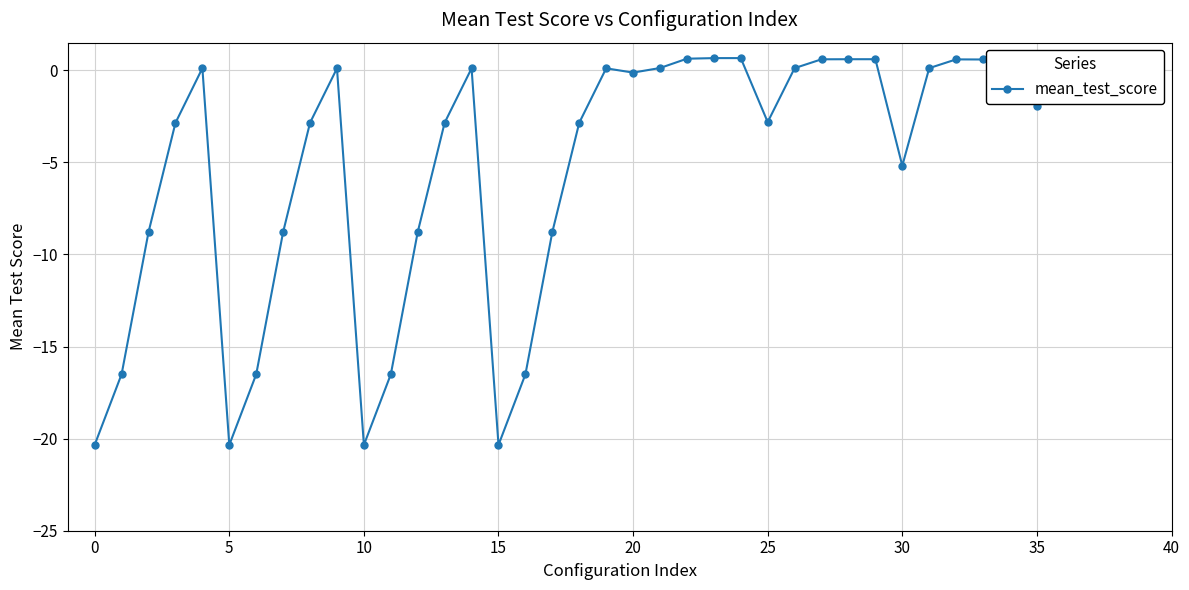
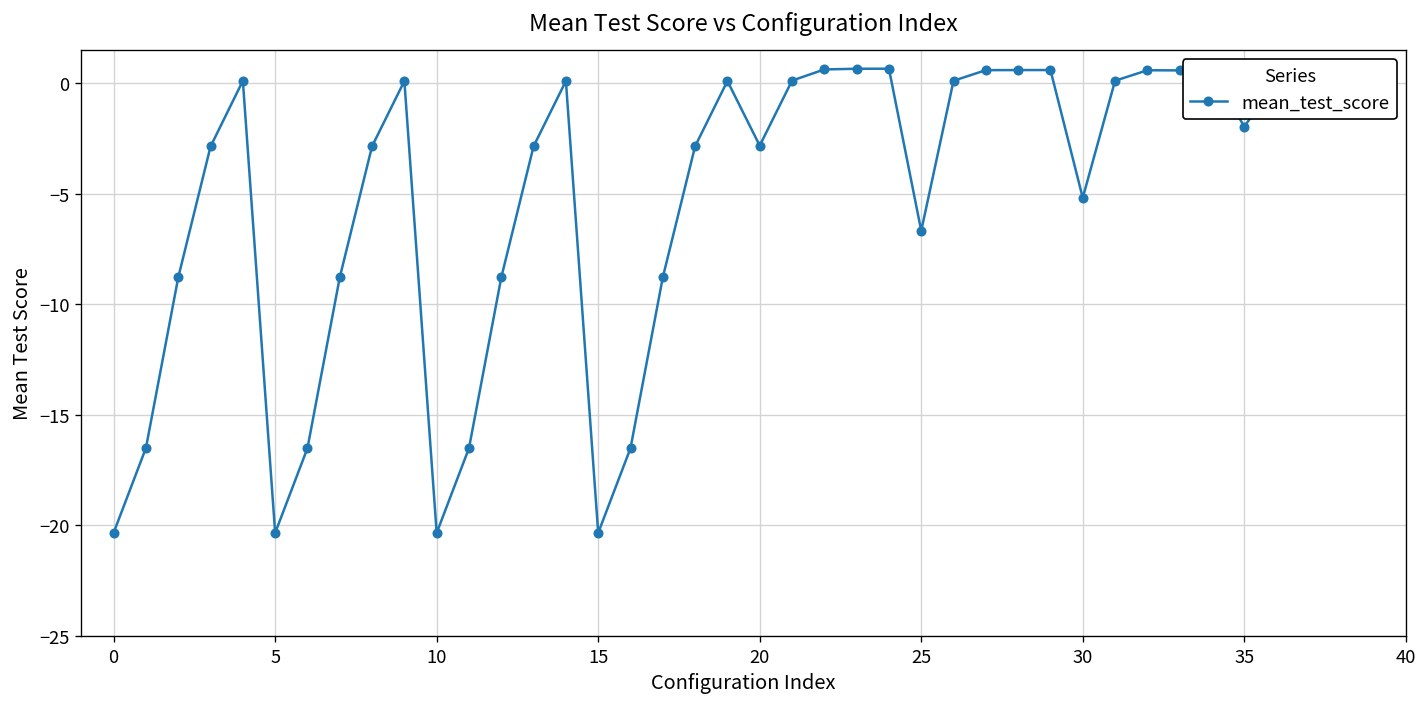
  {
    "0": -20.3,
    "5": -20.3,
    "10": -20.3,
    "15": -20.3,
-   "20": -0.1,
-   "25": -2.8,
+   "20": -2.8,
+   "25": -6.7,
    "30": -5.2,
    "35": -2.0
  }
